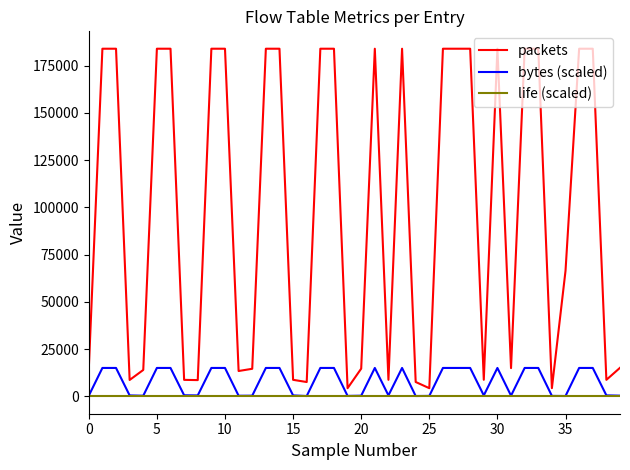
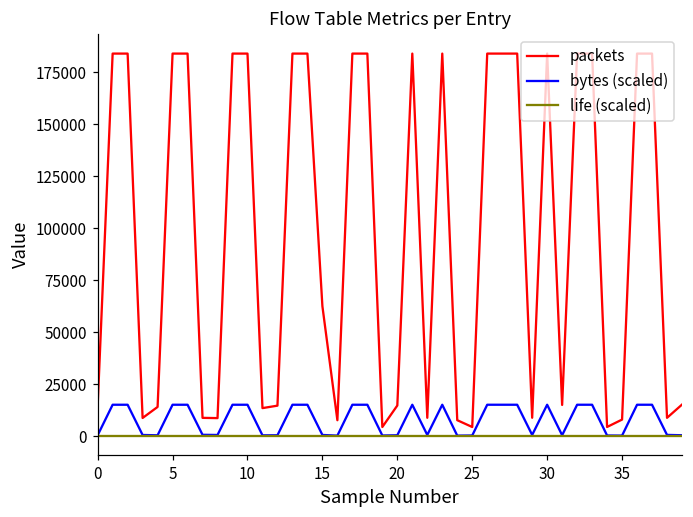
  {
    "packets": {
      "0": 14000,
      "5": 184000,
      "10": 184000,
-     "15": 9000,
+     "15": 62000,
      "20": 15000,
      "25": 4000,
-     "35": 66000
+     "35": 8000
    },
    "bytes (scaled)": {
      "5": 15000,
      "10": 15000,
      "30": 15000
    },
    "life (scaled)": {
      "5": 0,
      "10": 0,
      "30": 0
    }
  }
